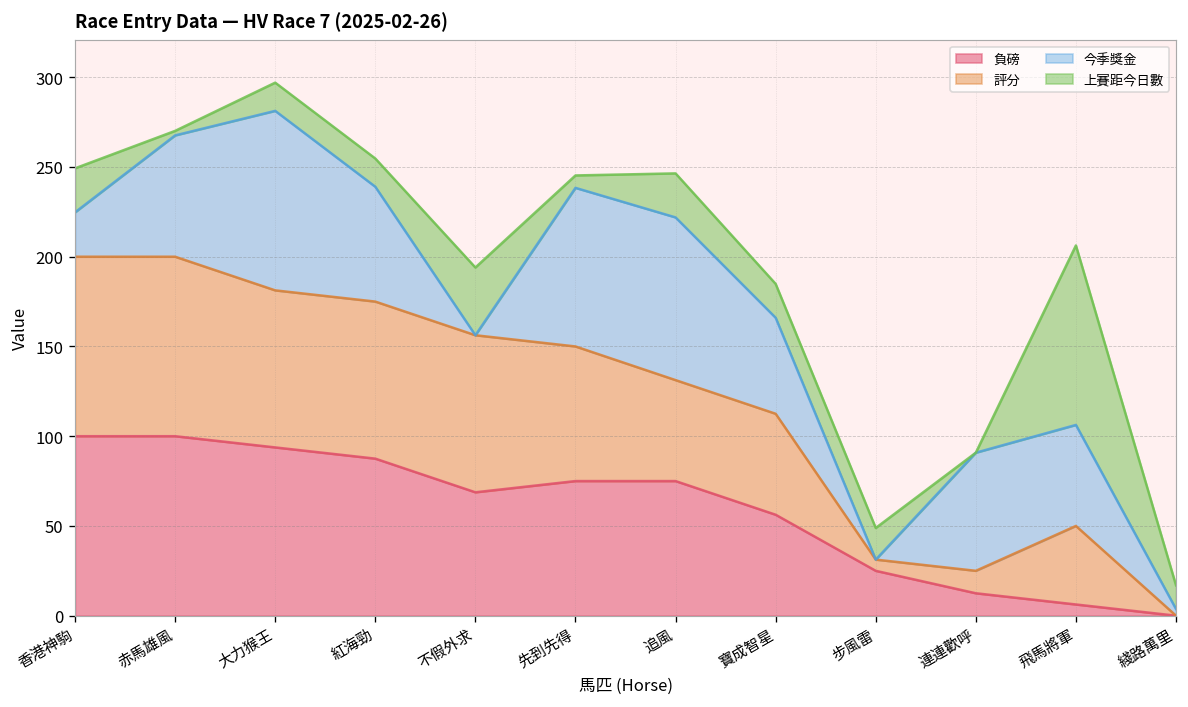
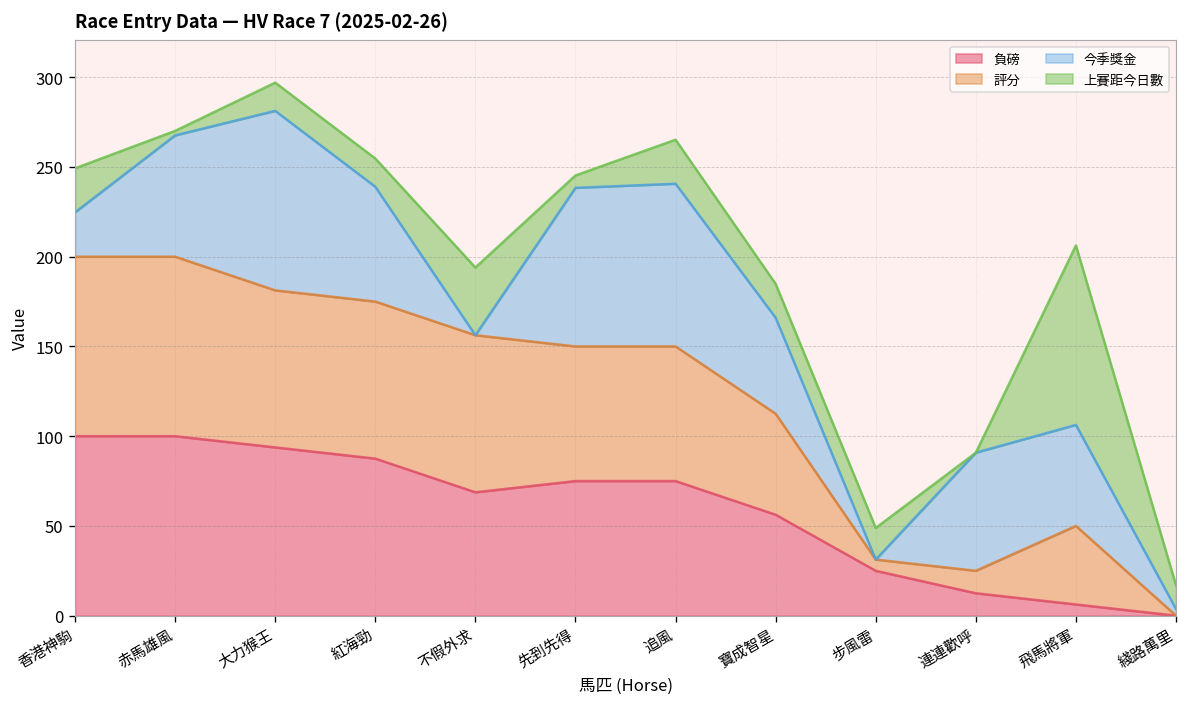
  {
    "負磅": {
      "香港神駒": 100,
      "赤馬雄風": 100,
      "大力猴王": 94,
      "紅海勁": 88,
      "不假外求": 69,
      "先到先得": 75,
      "追風": 75,
      "寶成智星": 56,
      "步風雷": 25,
      "連連歡呼": 13,
      "飛馬將軍": 6
    },
    "評分": {
      "香港神駒": 100,
      "赤馬雄風": 100,
      "大力猴王": 88,
      "紅海勁": 88,
      "先到先得": 75,
-     "追風": 56,
+     "追風": 75,
      "寶成智星": 56,
      "連連歡呼": 13,
      "飛馬將軍": 44
    },
    "今季獎金": {
      "香港神駒": 25,
      "赤馬雄風": 68,
      "大力猴王": 100,
      "紅海勁": 64,
      "先到先得": 88,
      "追風": 91,
      "寶成智星": 53,
      "飛馬將軍": 56,
      "綫路萬里": 4
    },
    "上賽距今日數": {
      "香港神駒": 25,
      "赤馬雄風": 3,
      "大力猴王": 16,
      "紅海勁": 16,
      "不假外求": 38,
      "先到先得": 7,
      "追風": 25,
      "寶成智星": 19,
      "步風雷": 18,
      "飛馬將軍": 100,
      "綫路萬里": 13
    }
  }
